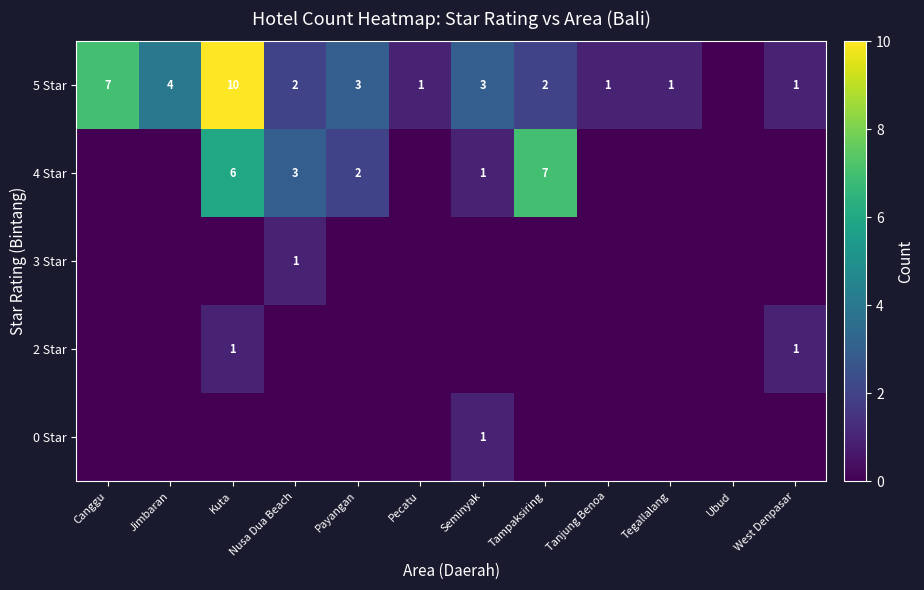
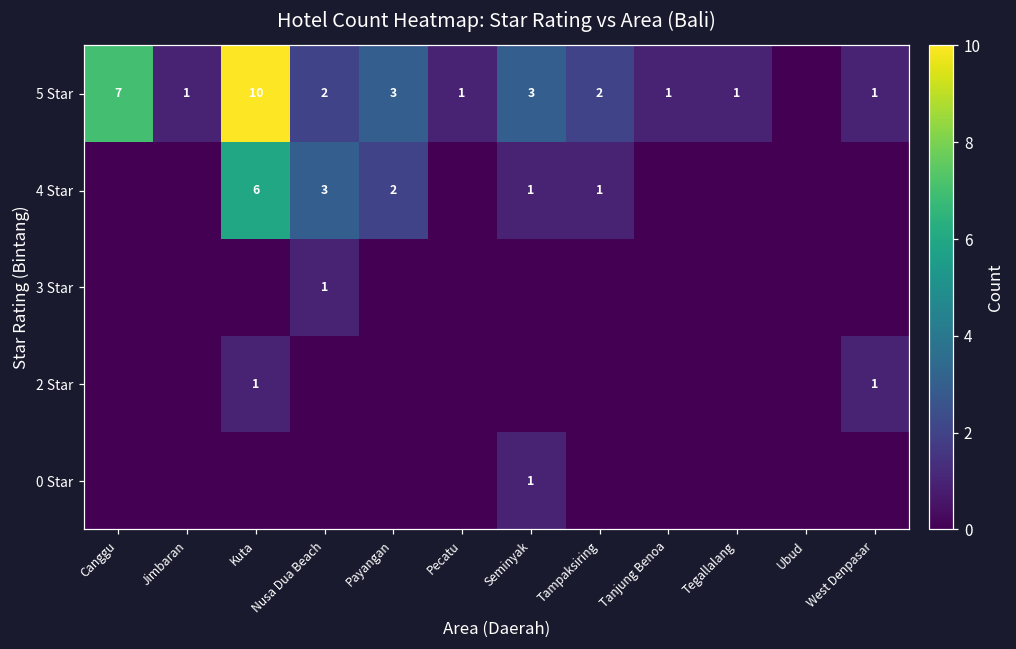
  {
    "5 Star": {
      "Canggu": 7,
-     "Jimbaran": 4,
+     "Jimbaran": 1,
      "Kuta": 10,
      "Nusa Dua Beach": 2,
      "Payangan": 3,
      "Pecatu": 1,
      "Seminyak": 3,
      "Tampaksiring": 2,
      "Tanjung Benoa": 1,
      "Tegallalang": 1,
      "West Denpasar": 1
    },
    "4 Star": {
      "Kuta": 6,
      "Nusa Dua Beach": 3,
      "Payangan": 2,
      "Seminyak": 1,
-     "Tampaksiring": 7
+     "Tampaksiring": 1
    },
    "3 Star": {
      "Nusa Dua Beach": 1
    },
    "2 Star": {
      "Kuta": 1,
      "West Denpasar": 1
    },
    "0 Star": {
      "Seminyak": 1
    }
  }
